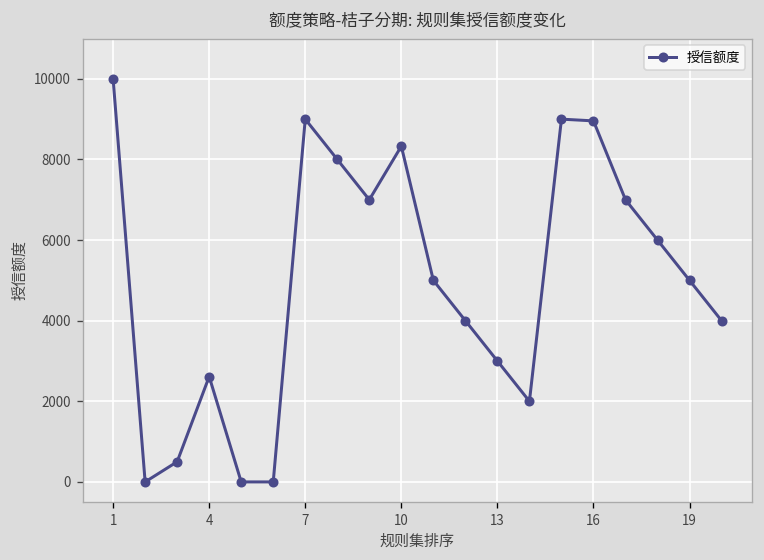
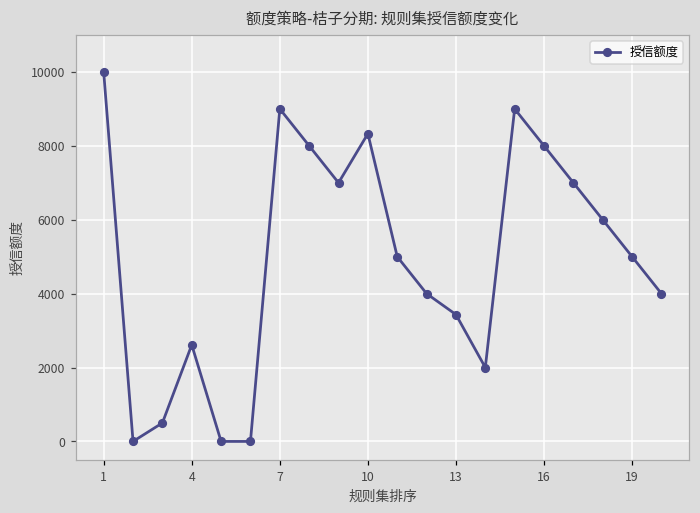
  {
    "1": 10000,
    "4": 2600,
    "7": 9000,
    "10": 8300,
-   "13": 3000,
-   "16": 9000,
+   "13": 3400,
+   "16": 8000,
    "19": 5000
  }
